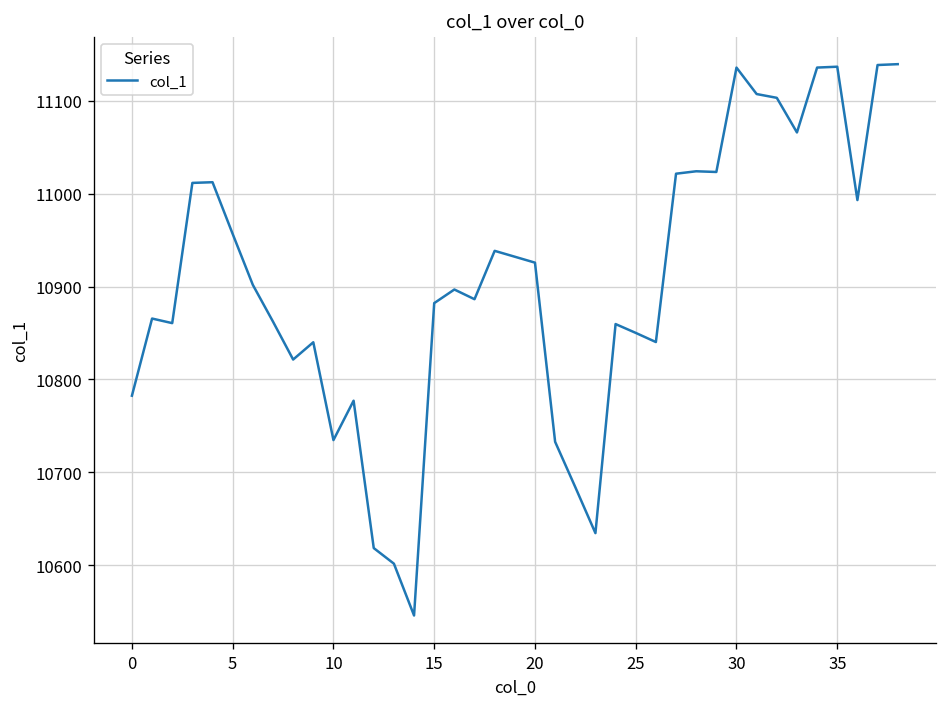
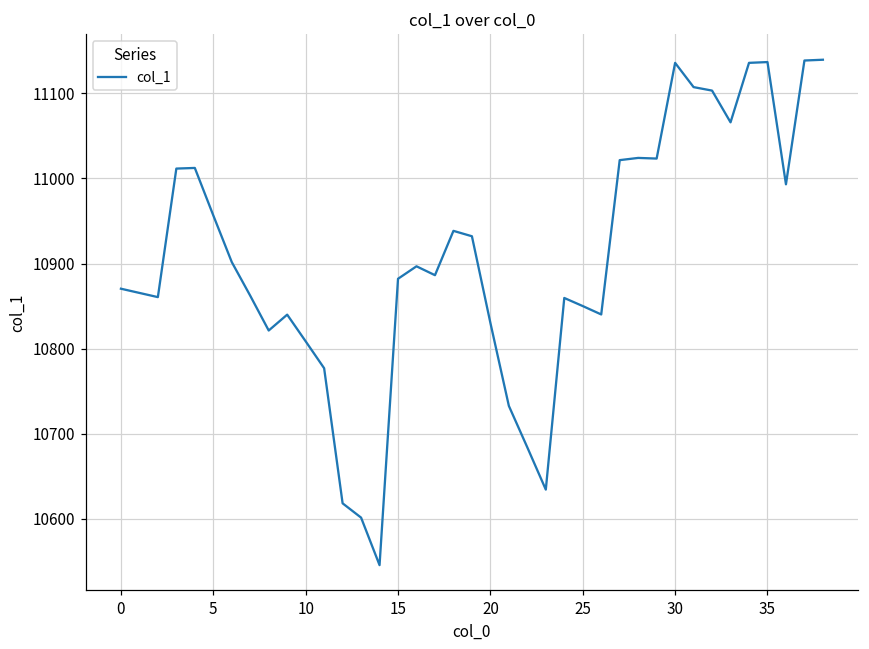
  {
-   "0": 10780,
+   "0": 10870,
    "5": 10960,
-   "10": 10730,
+   "10": 10810,
    "15": 10880,
-   "20": 10930,
+   "20": 10830,
    "25": 10850,
    "30": 11140,
    "35": 11140
  }
